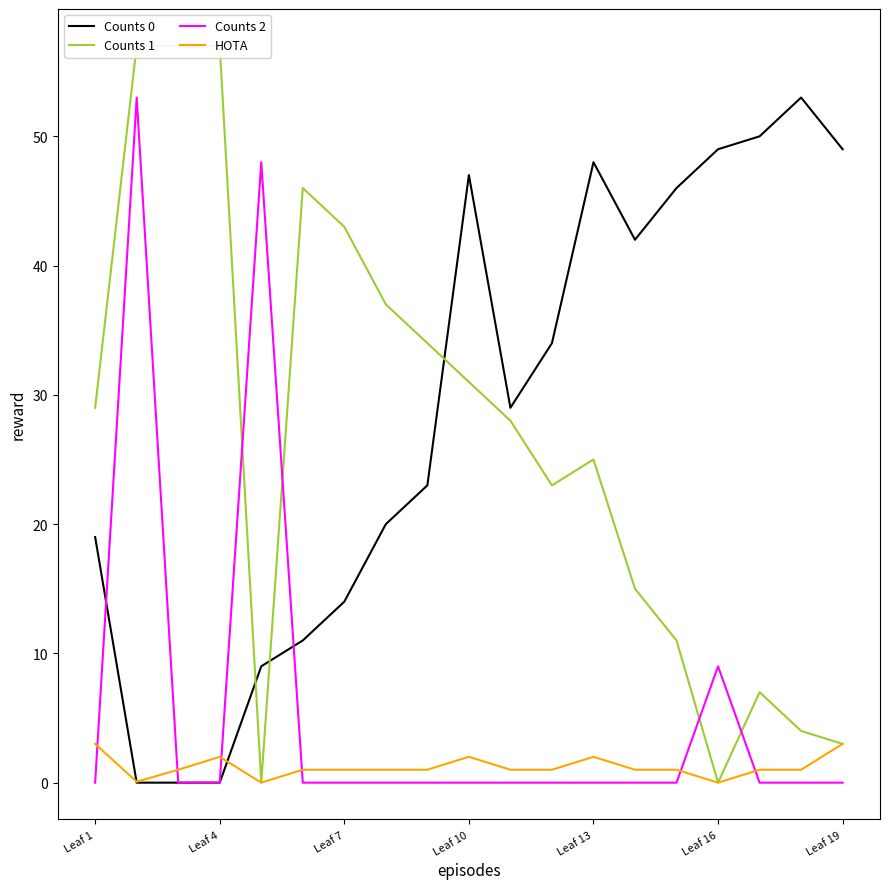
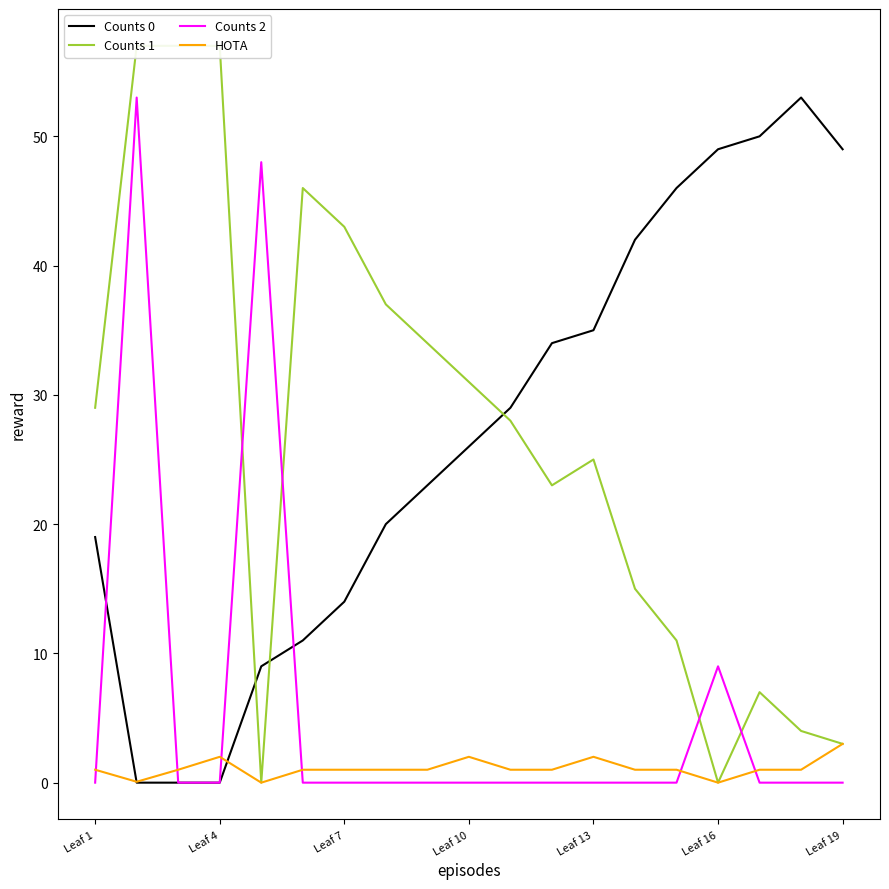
  {
    "Counts 0": {
      "Leaf 1": 19,
      "Leaf 7": 14,
-     "Leaf 10": 47,
-     "Leaf 13": 48,
+     "Leaf 10": 26,
+     "Leaf 13": 35,
      "Leaf 16": 49,
      "Leaf 19": 49
    },
    "Counts 1": {
      "Leaf 1": 29,
      "Leaf 7": 43,
      "Leaf 10": 31,
      "Leaf 13": 25
    },
    "Counts 2": {
      "Leaf 1": 0,
      "Leaf 7": 0,
      "Leaf 10": 0,
      "Leaf 13": 0,
      "Leaf 16": 9,
      "Leaf 19": 0
    },
    "HOTA": {
-     "Leaf 1": 3,
+     "Leaf 1": 1,
      "Leaf 4": 2,
      "Leaf 7": 1,
      "Leaf 10": 2,
      "Leaf 13": 2
    }
  }
